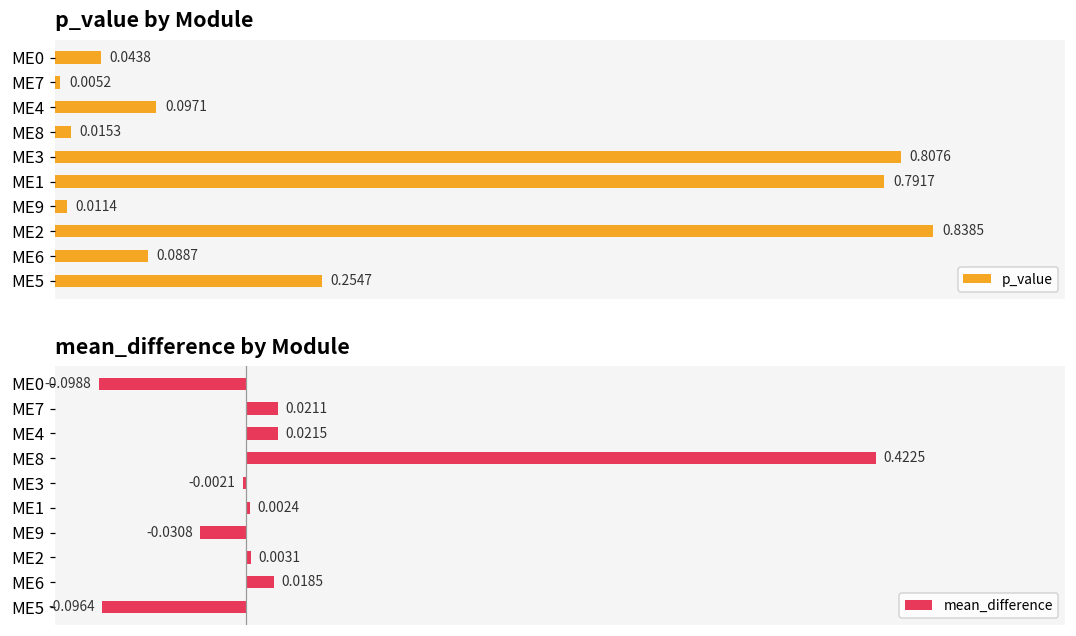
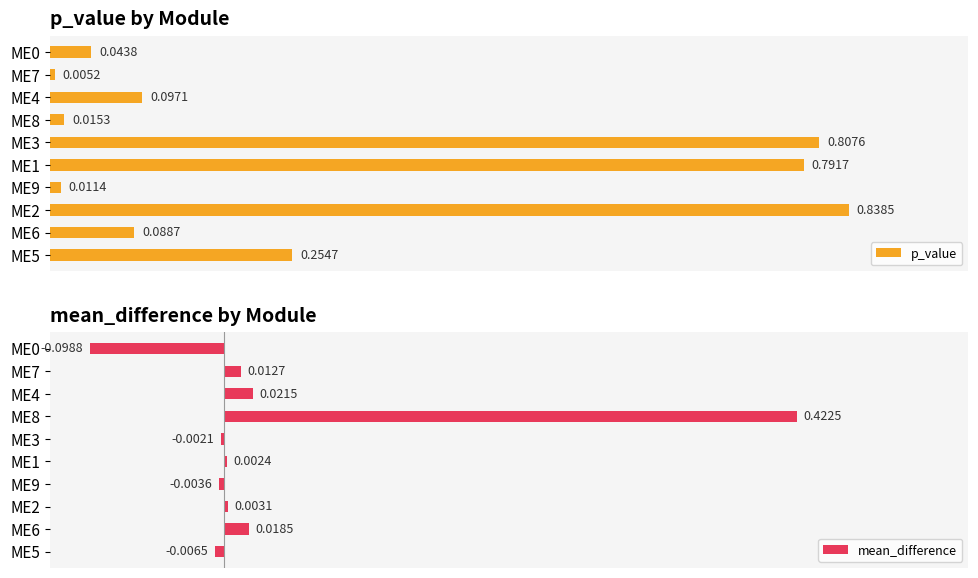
  {
    "p_value by Module": {
      "ME0": 0.0438,
      "ME7": 0.0052,
      "ME4": 0.0971,
      "ME8": 0.0153,
      "ME3": 0.8076,
      "ME1": 0.7917,
      "ME9": 0.0114,
      "ME2": 0.8385,
      "ME6": 0.0887,
      "ME5": 0.2547
    },
    "mean_difference by Module": {
      "ME0": -0.0988,
-     "ME7": 0.0211,
+     "ME7": 0.0127,
      "ME4": 0.0215,
      "ME8": 0.4225,
      "ME3": -0.0021,
      "ME1": 0.0024,
-     "ME9": -0.0308,
+     "ME9": -0.0036,
      "ME2": 0.0031,
      "ME6": 0.0185,
-     "ME5": -0.0964
+     "ME5": -0.0065
    }
  }
